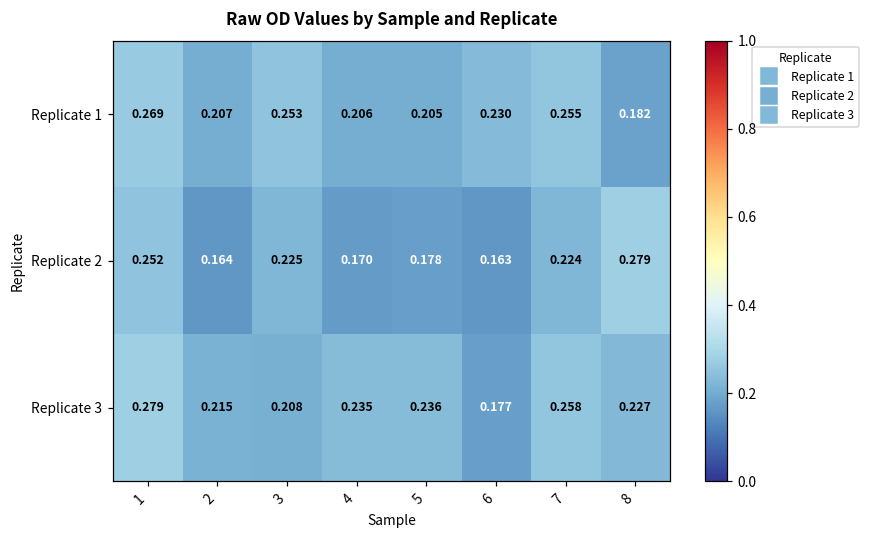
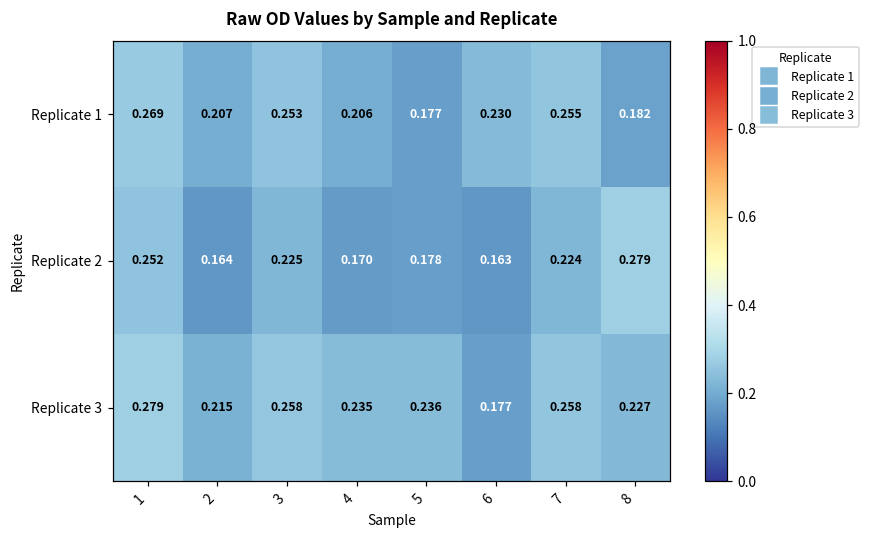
  {
    "Replicate 1": {
      "1": 0.269,
      "2": 0.207,
      "3": 0.253,
      "4": 0.206,
-     "5": 0.205,
+     "5": 0.177,
      "6": 0.230,
      "7": 0.255,
      "8": 0.182
    },
    "Replicate 2": {
      "1": 0.252,
      "2": 0.164,
      "3": 0.225,
      "4": 0.170,
      "5": 0.178,
      "6": 0.163,
      "7": 0.224,
      "8": 0.279
    },
    "Replicate 3": {
      "1": 0.279,
      "2": 0.215,
-     "3": 0.208,
+     "3": 0.258,
      "4": 0.235,
      "5": 0.236,
      "6": 0.177,
      "7": 0.258,
      "8": 0.227
    }
  }
